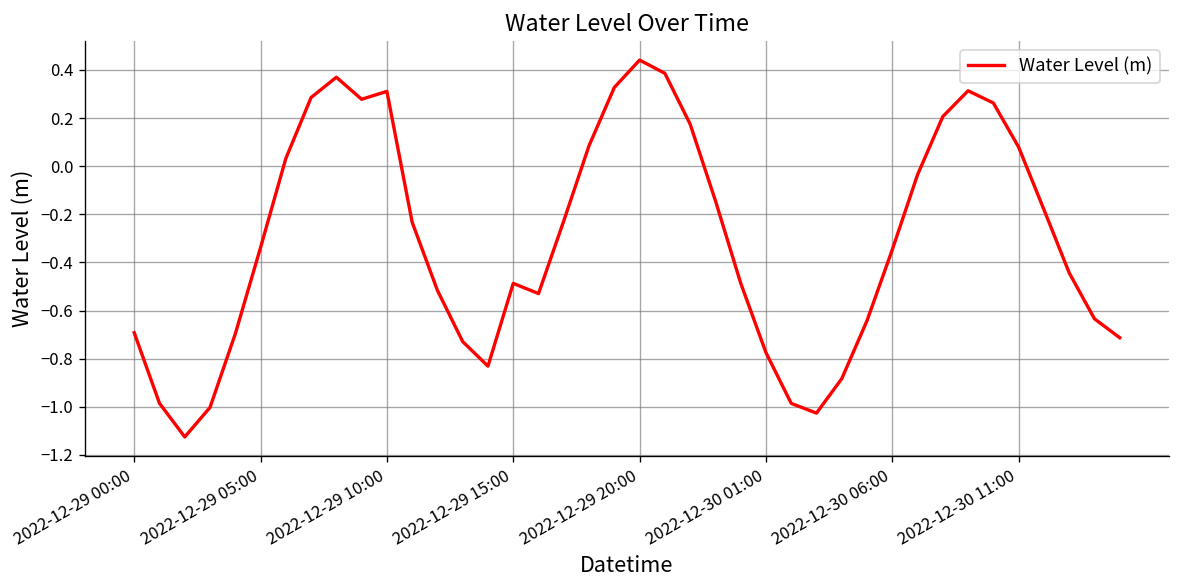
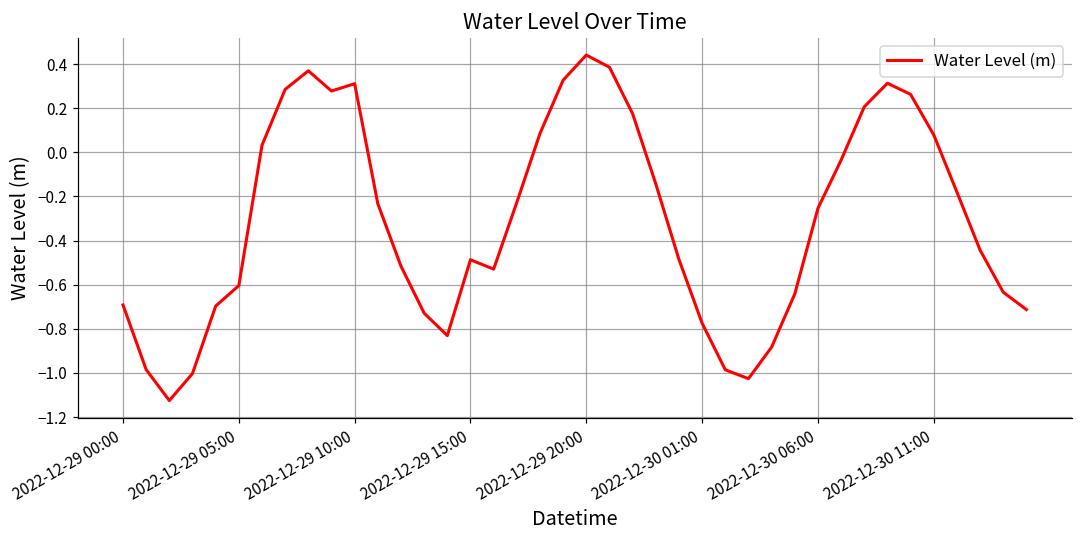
  {
    "2022-12-29 00:00": -0.69,
-   "2022-12-29 05:00": -0.34,
+   "2022-12-29 05:00": -0.60,
    "2022-12-29 10:00": 0.31,
    "2022-12-29 15:00": -0.49,
    "2022-12-29 20:00": 0.44,
    "2022-12-30 01:00": -0.77,
-   "2022-12-30 06:00": -0.35,
+   "2022-12-30 06:00": -0.25,
    "2022-12-30 11:00": 0.08
  }
